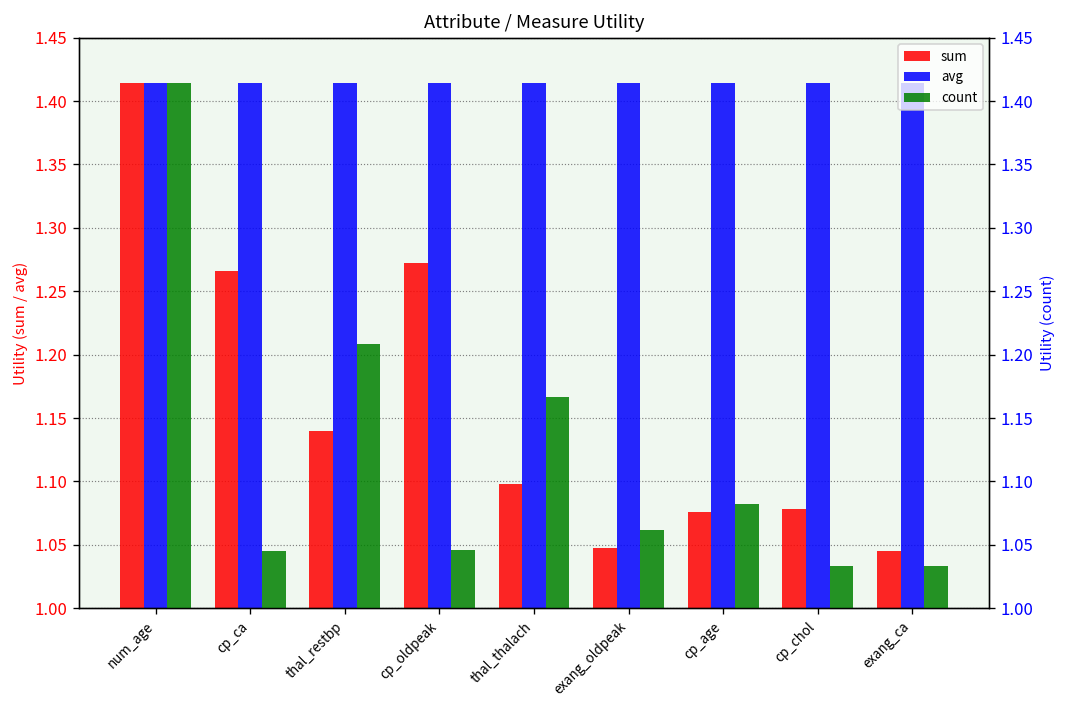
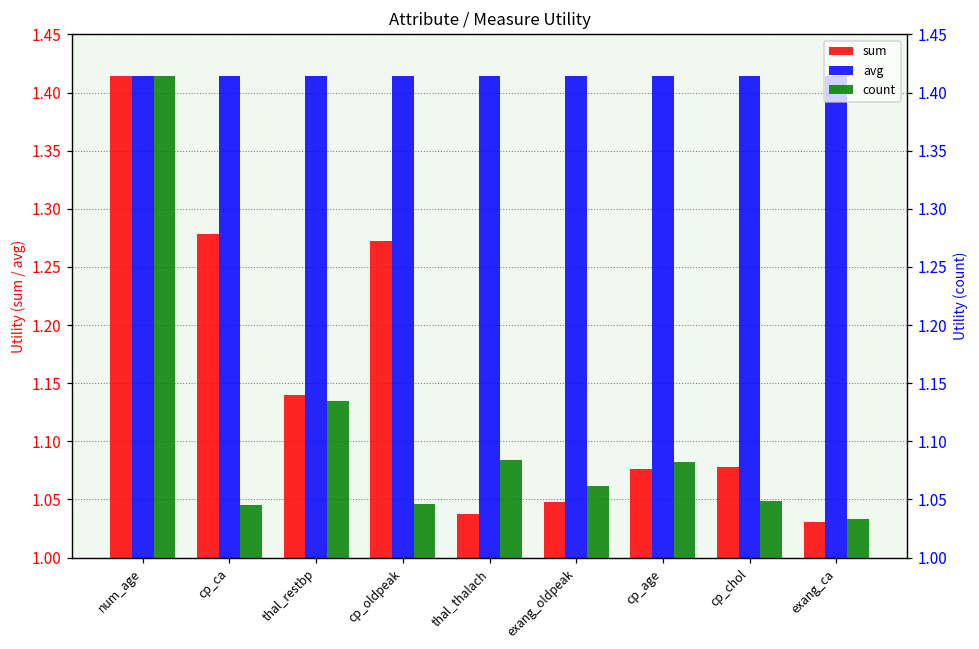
  {
    "sum": {
      "num_age": 1.414,
-     "cp_ca": 1.266,
+     "cp_ca": 1.278,
      "thal_restbp": 1.140,
      "cp_oldpeak": 1.272,
-     "thal_thalach": 1.098,
+     "thal_thalach": 1.037,
      "exang_oldpeak": 1.048,
      "cp_age": 1.076,
      "cp_chol": 1.078,
-     "exang_ca": 1.045
+     "exang_ca": 1.031
    },
    "avg": {
      "num_age": 1.414,
      "cp_ca": 1.414,
      "thal_restbp": 1.414,
      "cp_oldpeak": 1.414,
      "thal_thalach": 1.414,
      "exang_oldpeak": 1.414,
      "cp_age": 1.414,
      "cp_chol": 1.414
    },
    "count": {
      "num_age": 1.414,
      "cp_ca": 1.045,
-     "thal_restbp": 1.209,
+     "thal_restbp": 1.135,
      "cp_oldpeak": 1.046,
-     "thal_thalach": 1.167,
+     "thal_thalach": 1.084,
      "exang_oldpeak": 1.061,
      "cp_age": 1.083,
-     "cp_chol": 1.034,
+     "cp_chol": 1.049,
      "exang_ca": 1.033
    }
  }
